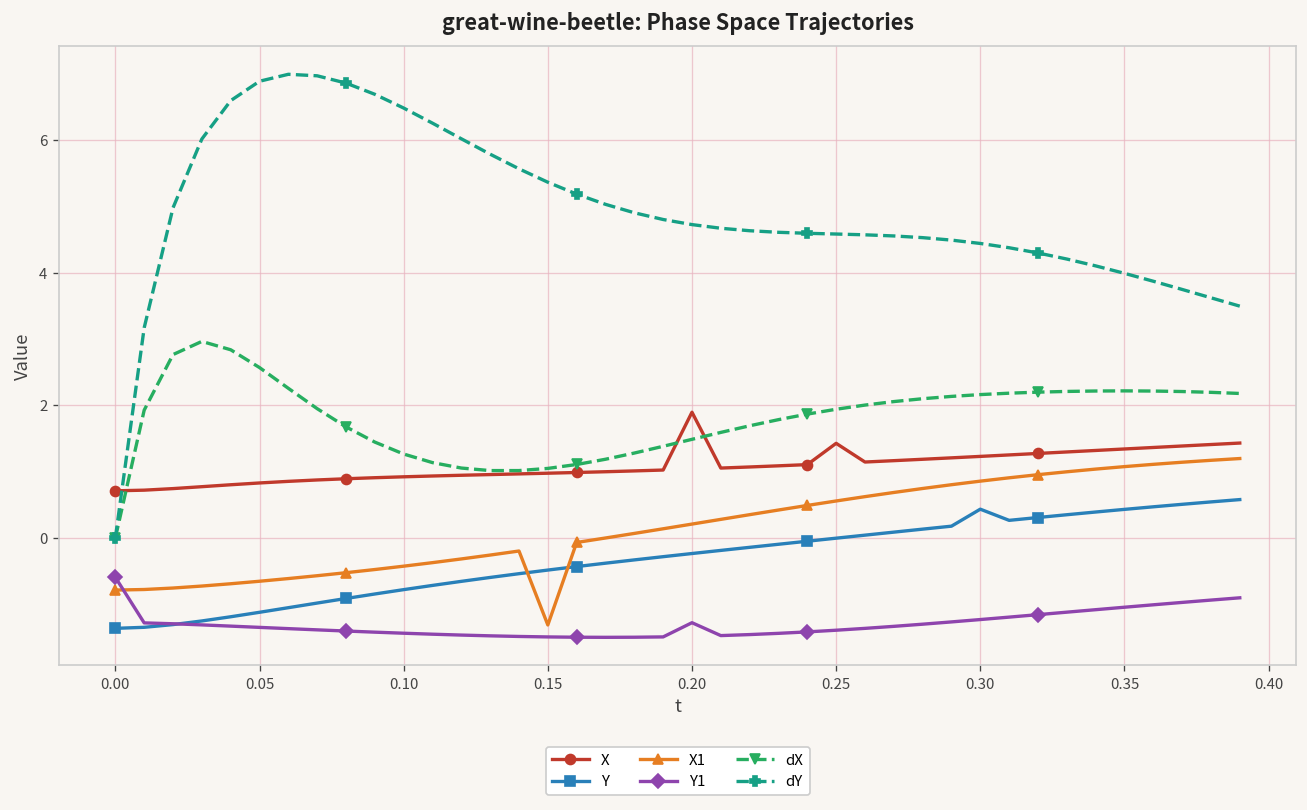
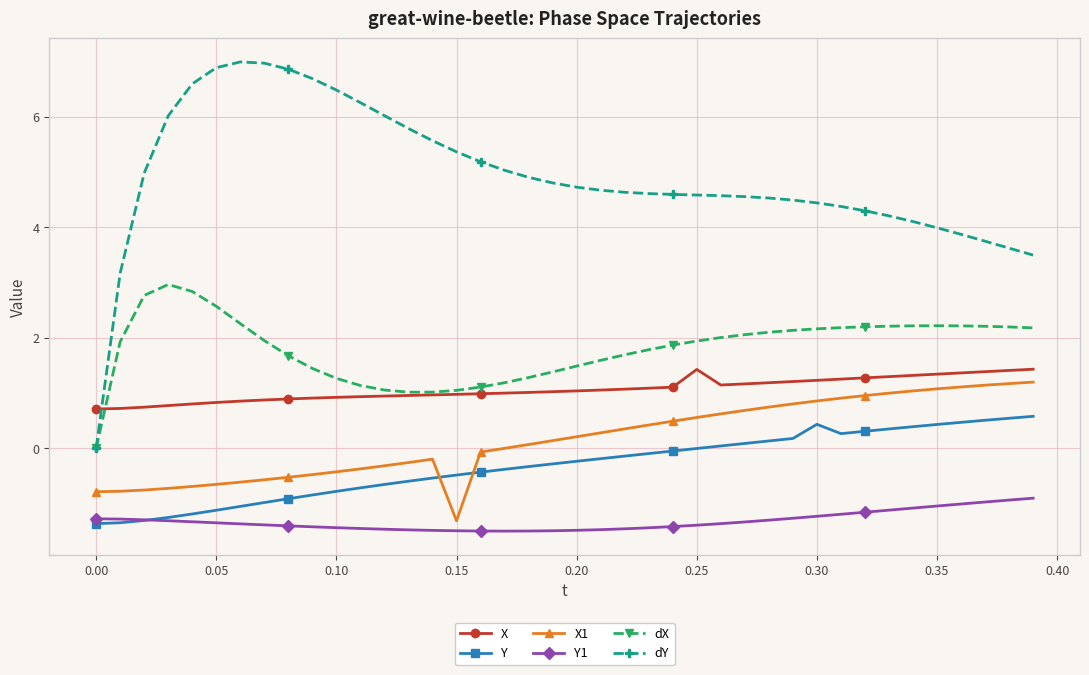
  {
    "X": {
      "0.00": 0.7,
      "0.05": 0.8,
      "0.10": 0.9,
      "0.15": 1.0,
-     "0.20": 1.9,
+     "0.20": 1.0,
      "0.25": 1.4,
      "0.30": 1.2,
      "0.35": 1.3
    },
    "Y": {
      "0.00": -1.4,
      "0.05": -1.1,
      "0.10": -0.8,
      "0.15": -0.5,
      "0.20": -0.2,
      "0.25": 0.0,
      "0.30": 0.4,
      "0.35": 0.4
    },
    "X1": {
      "0.00": -0.8,
      "0.05": -0.7,
      "0.10": -0.4,
      "0.15": -1.3,
      "0.20": 0.2,
      "0.25": 0.6,
      "0.30": 0.9,
      "0.35": 1.1
    },
    "Y1": {
-     "0.00": -0.6,
+     "0.00": -1.3,
      "0.05": -1.3,
      "0.10": -1.4,
      "0.15": -1.5,
-     "0.20": -1.3,
+     "0.20": -1.5,
      "0.25": -1.4,
      "0.30": -1.2,
      "0.35": -1.0
    }
  }
